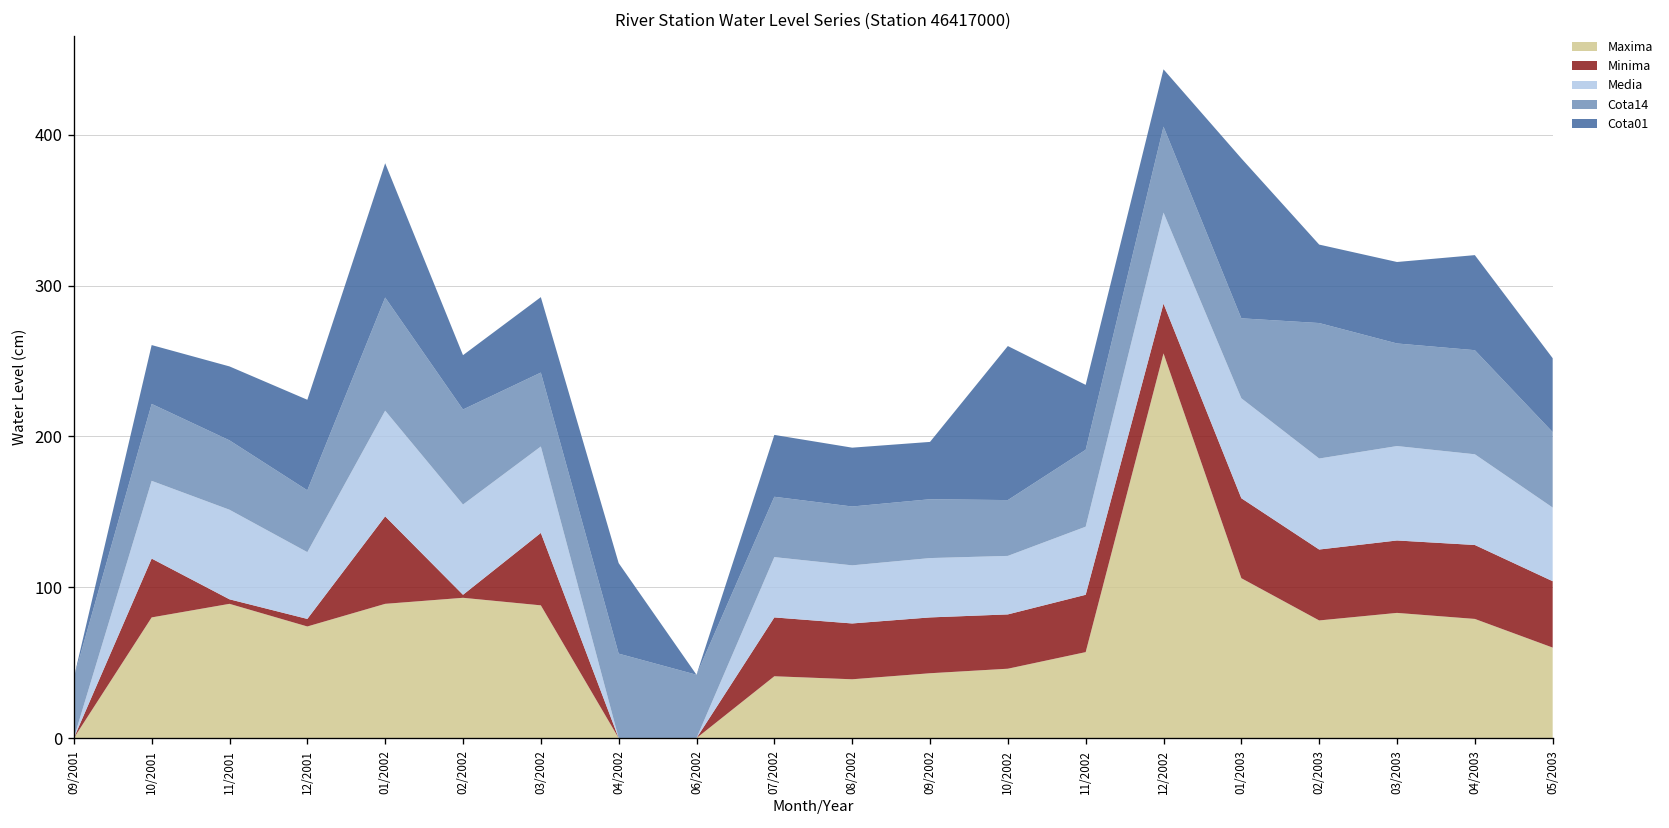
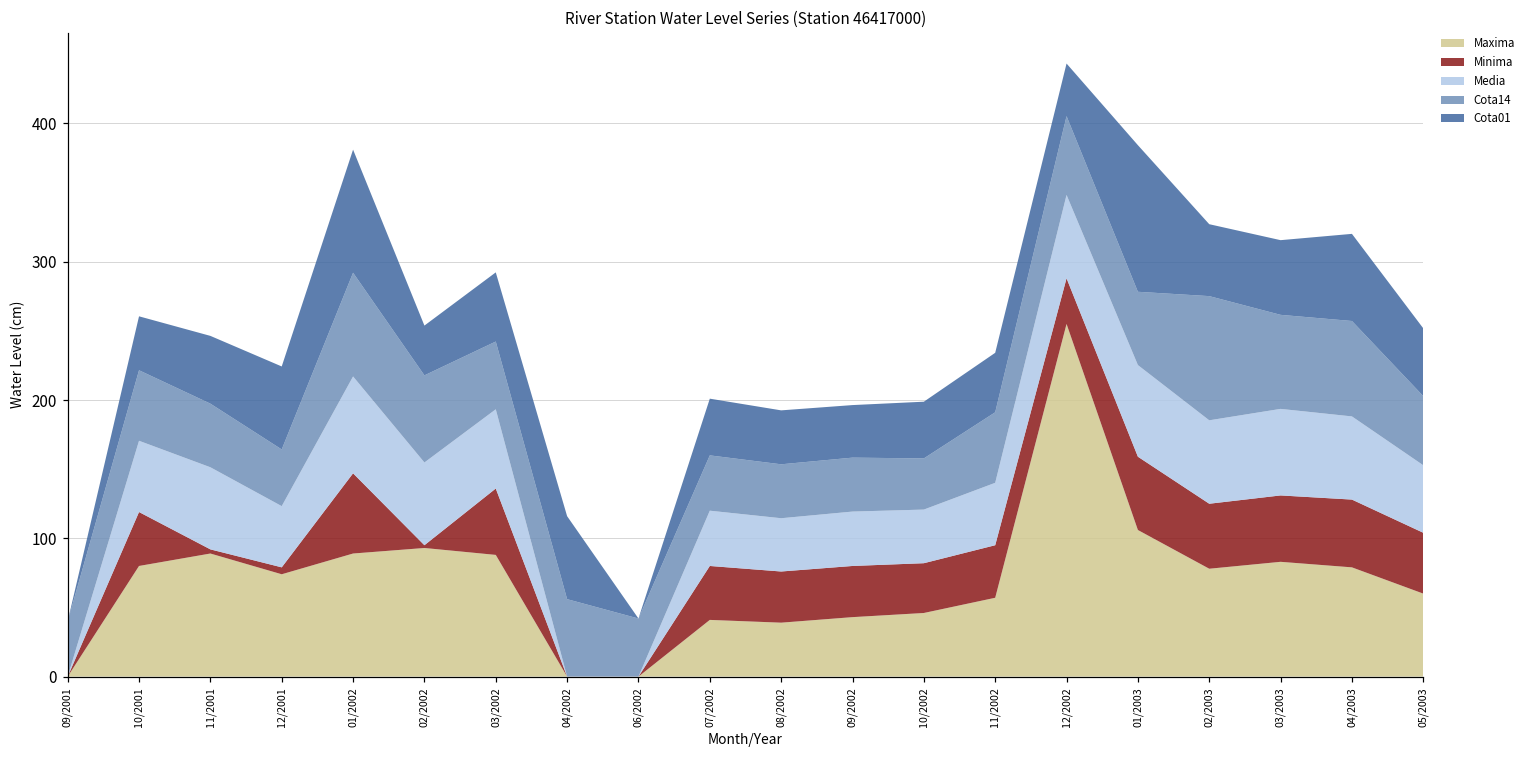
  {
    "Maxima": {
      "10/2001": 80,
      "11/2001": 89,
      "12/2001": 74,
      "01/2002": 89,
      "03/2002": 88,
      "07/2002": 41,
      "08/2002": 39,
      "09/2002": 43,
      "10/2002": 46,
      "11/2002": 57,
      "12/2002": 255,
      "01/2003": 106,
      "02/2003": 78,
      "03/2003": 83,
      "04/2003": 79,
      "05/2003": 60
    },
    "Minima": {
      "10/2001": 39,
      "11/2001": 3,
      "12/2001": 5,
      "01/2002": 58,
      "03/2002": 48,
      "07/2002": 39,
      "08/2002": 37,
      "09/2002": 37,
      "10/2002": 36,
      "11/2002": 38,
      "12/2002": 33,
      "01/2003": 53,
      "02/2003": 47,
      "03/2003": 48,
      "04/2003": 49,
      "05/2003": 44
    },
    "Media": {
      "10/2001": 52,
      "11/2001": 59,
      "12/2001": 44,
      "01/2002": 70,
      "02/2002": 60,
      "03/2002": 57,
      "07/2002": 40,
      "08/2002": 39,
      "09/2002": 39,
      "10/2002": 39,
      "11/2002": 45,
      "12/2002": 60,
      "01/2003": 66,
      "02/2003": 60,
      "03/2003": 63,
      "04/2003": 60,
      "05/2003": 49
    },
    "Cota14": {
      "10/2001": 51,
      "11/2001": 46,
      "12/2001": 41,
      "01/2002": 75,
      "02/2002": 63,
      "03/2002": 49,
      "04/2002": 56,
      "07/2002": 40,
      "08/2002": 39,
      "09/2002": 39,
      "10/2002": 37,
      "11/2002": 51,
      "12/2002": 57,
      "01/2003": 53,
      "02/2003": 90,
      "03/2003": 68,
      "04/2003": 69,
      "05/2003": 50
    },
    "Cota01": {
      "10/2001": 39,
      "11/2001": 49,
      "12/2001": 60,
      "01/2002": 89,
      "02/2002": 36,
      "03/2002": 50,
      "04/2002": 60,
      "07/2002": 41,
      "08/2002": 39,
      "09/2002": 38,
-     "10/2002": 102,
+     "10/2002": 41,
      "11/2002": 43,
      "12/2002": 38,
      "01/2003": 106,
      "02/2003": 52,
      "03/2003": 54,
      "04/2003": 63,
      "05/2003": 49
    }
  }
